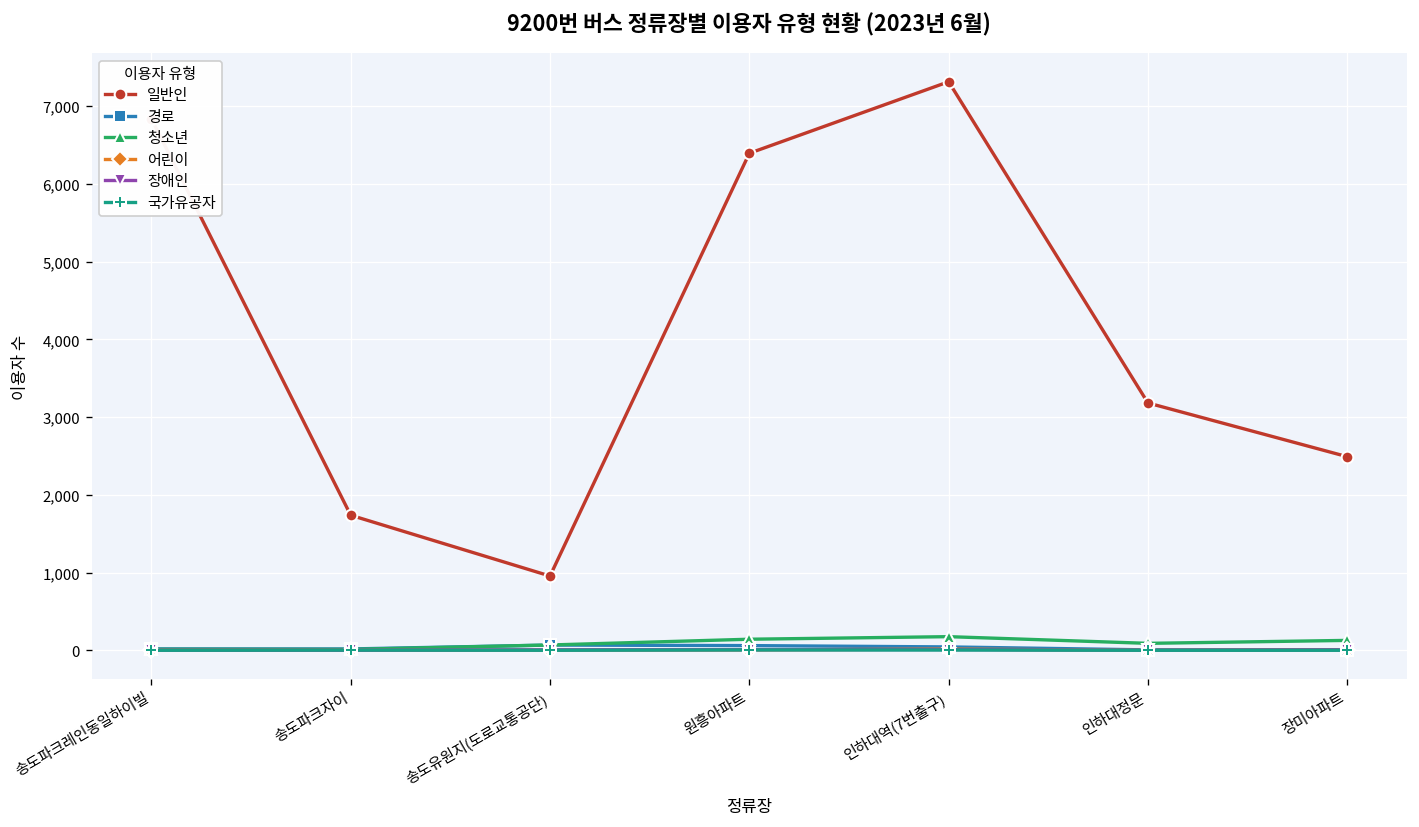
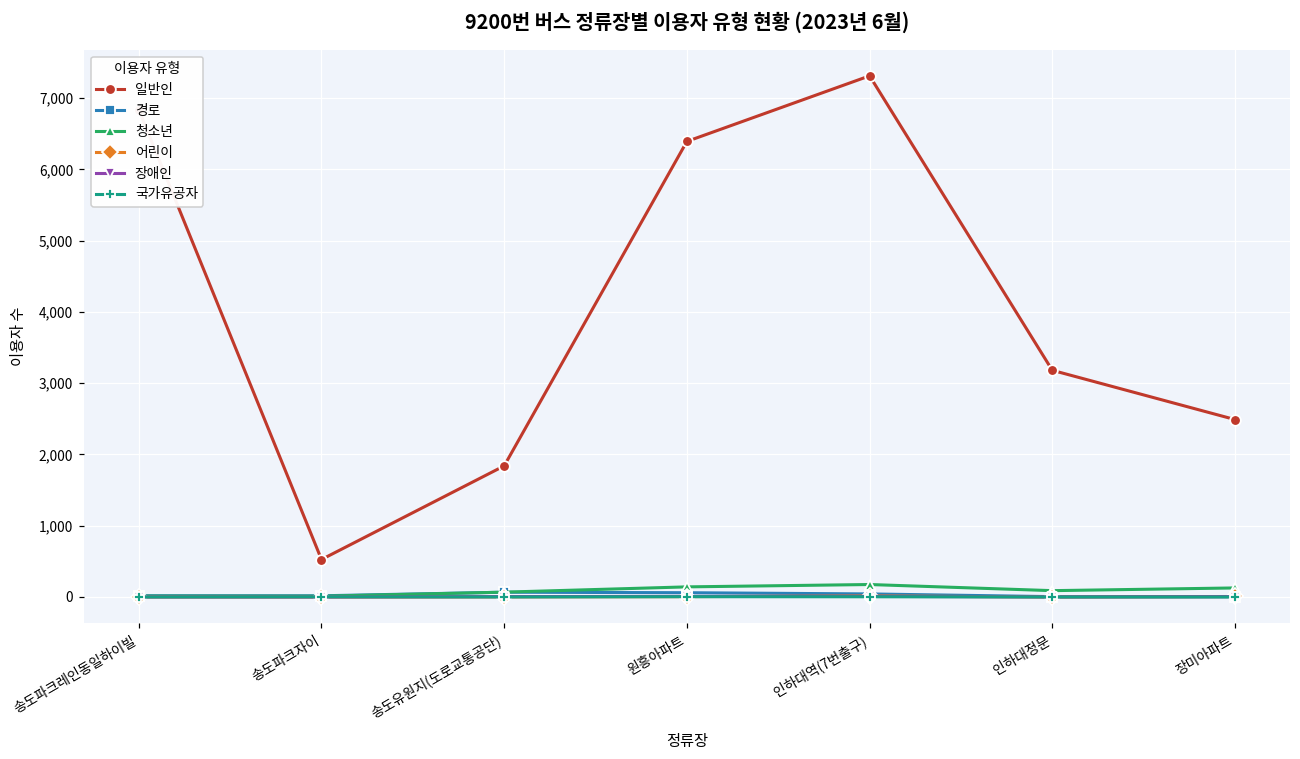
  {
    "일반인": {
-     "송도파크자이": "1,700",
-     "송도유원지(도로교통공단)": "1,000",
+     "송도파크자이": "500",
+     "송도유원지(도로교통공단)": "1,800",
      "원흥아파트": "6,400",
      "인하대역(7번출구)": "7,300",
      "인하대정문": "3,200",
      "장미아파트": "2,500"
    },
    "경로": {
      "원흥아파트": "100"
    }
  }
